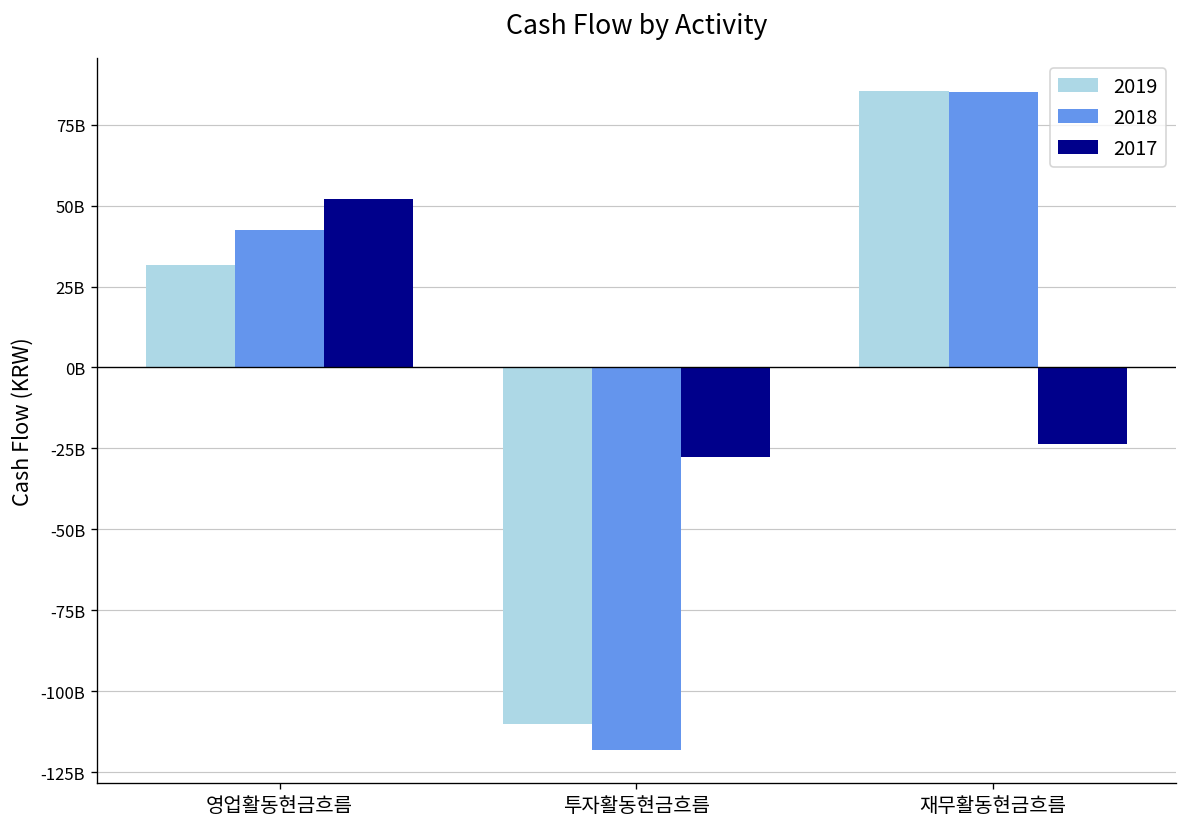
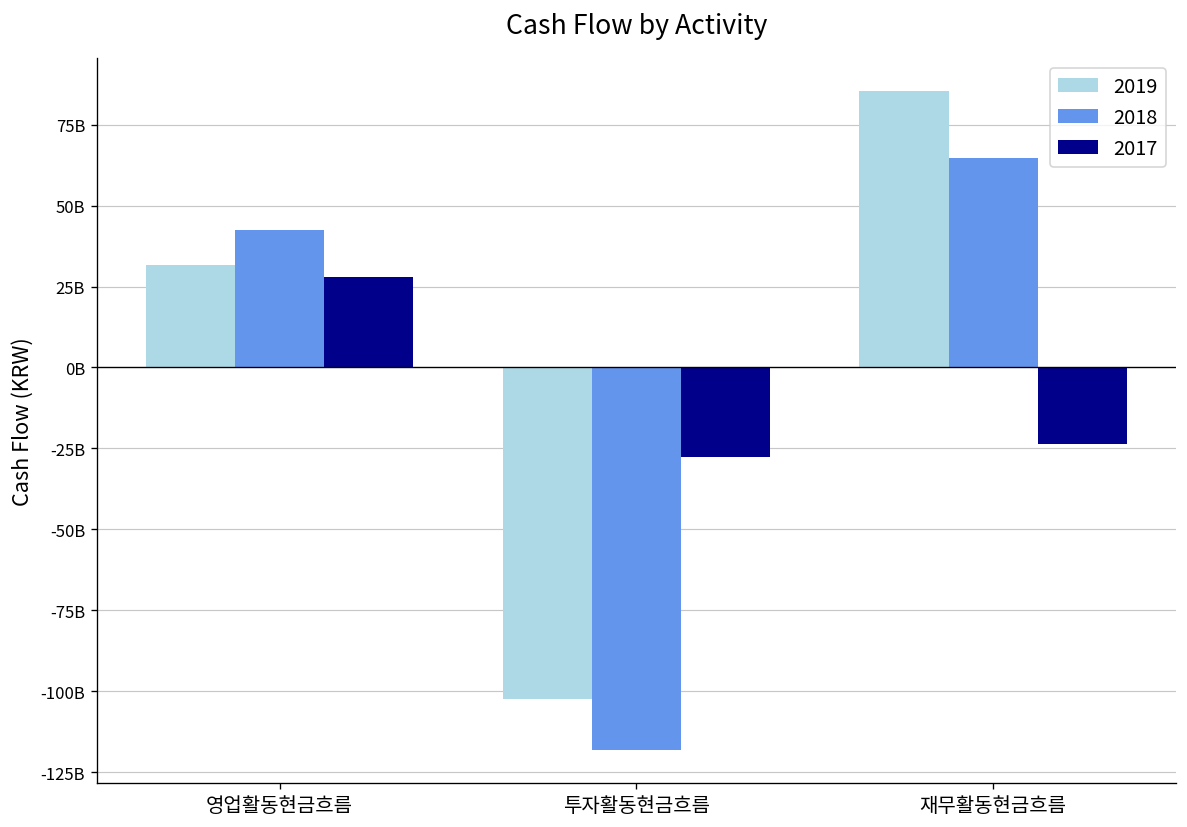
  {
    "2019": {
      "영업활동현금흐름": 32000000000,
-     "투자활동현금흐름": -110000000000,
+     "투자활동현금흐름": -102000000000,
      "재무활동현금흐름": 86000000000
    },
    "2018": {
      "영업활동현금흐름": 42000000000,
      "투자활동현금흐름": -118000000000,
-     "재무활동현금흐름": 85000000000
+     "재무활동현금흐름": 65000000000
    },
    "2017": {
-     "영업활동현금흐름": 52000000000,
+     "영업활동현금흐름": 28000000000,
      "투자활동현금흐름": -28000000000,
      "재무활동현금흐름": -24000000000
    }
  }
